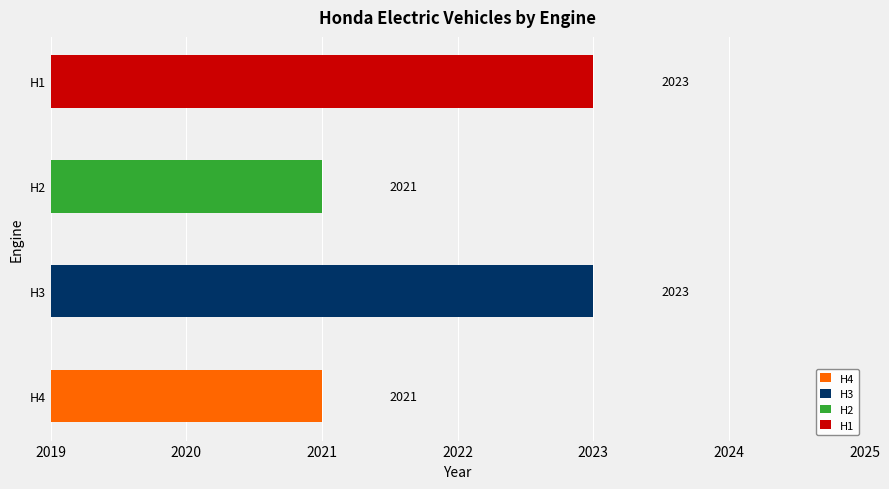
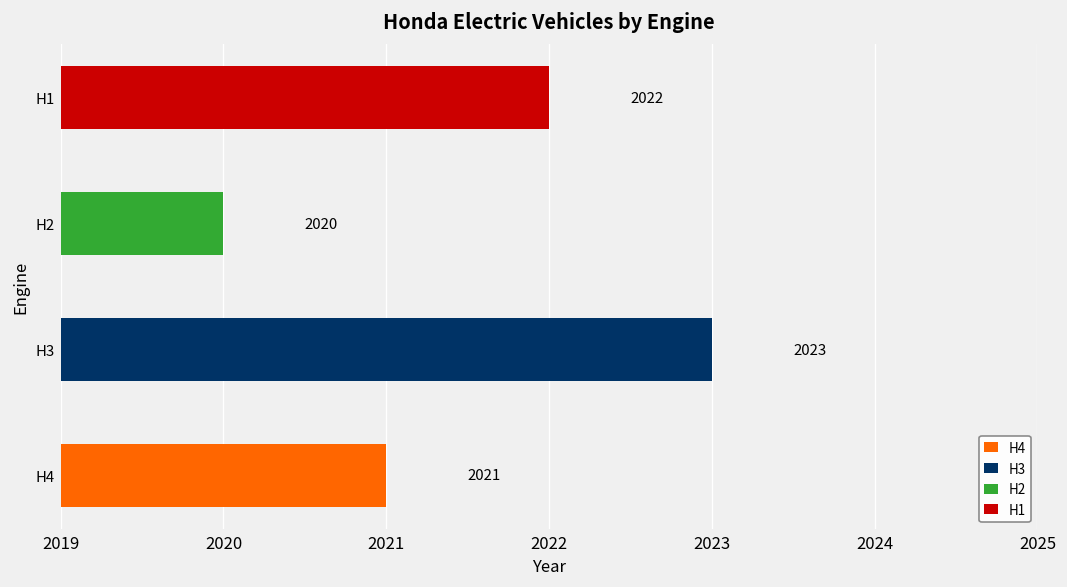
  {
-   "H1": 2023,
-   "H2": 2021
+   "H1": 2022,
+   "H2": 2020
  }
